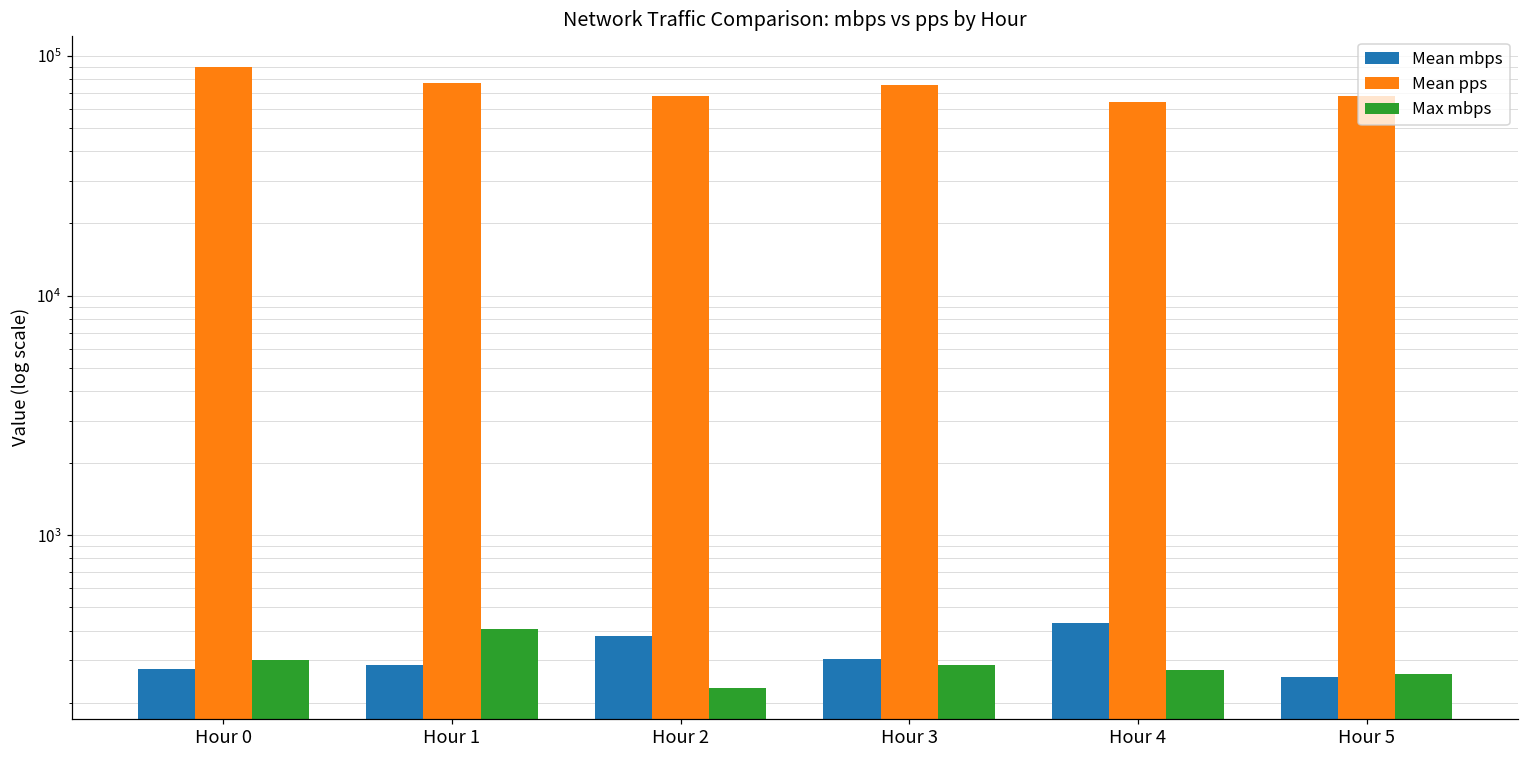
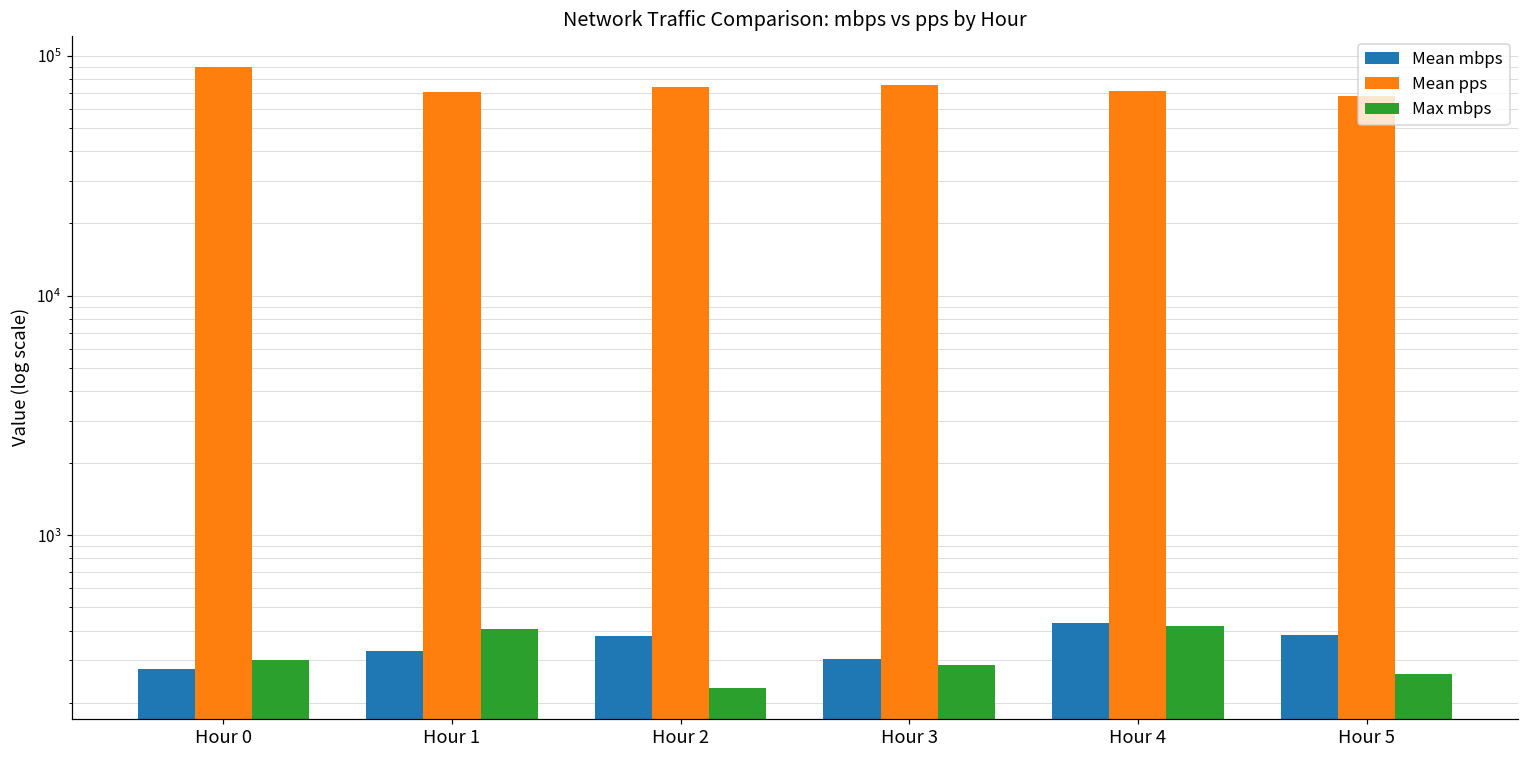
  {
    "Mean mbps": {
      "Hour 0": 280,
-     "Hour 1": 290,
+     "Hour 1": 330,
      "Hour 2": 380,
      "Hour 3": 300,
      "Hour 4": 430,
-     "Hour 5": 260
+     "Hour 5": 380
    },
    "Mean pps": {
      "Hour 0": 90000,
-     "Hour 1": 77000,
-     "Hour 2": 68000,
+     "Hour 1": 71000,
+     "Hour 2": 74000,
      "Hour 3": 76000,
-     "Hour 4": 64000
+     "Hour 4": 72000
    },
    "Max mbps": {
      "Hour 0": 300,
      "Hour 1": 410,
      "Hour 2": 230,
      "Hour 3": 290,
-     "Hour 4": 270,
+     "Hour 4": 420,
      "Hour 5": 260
    }
  }
